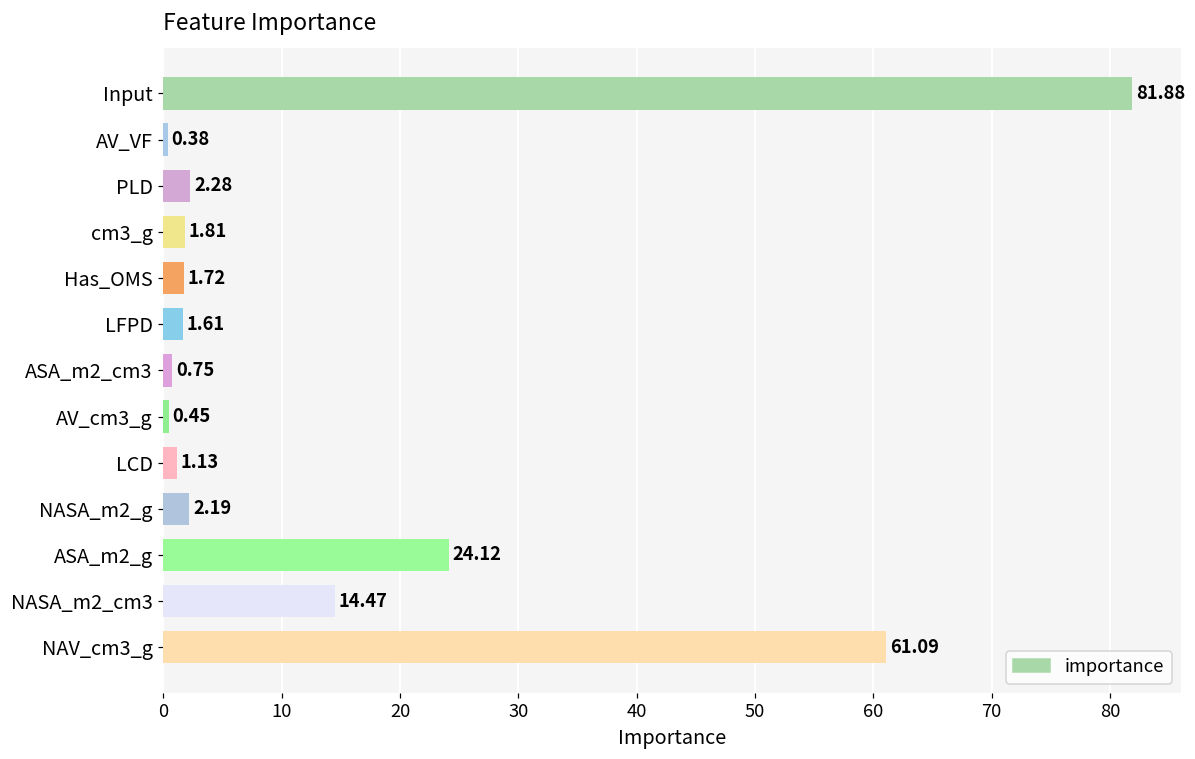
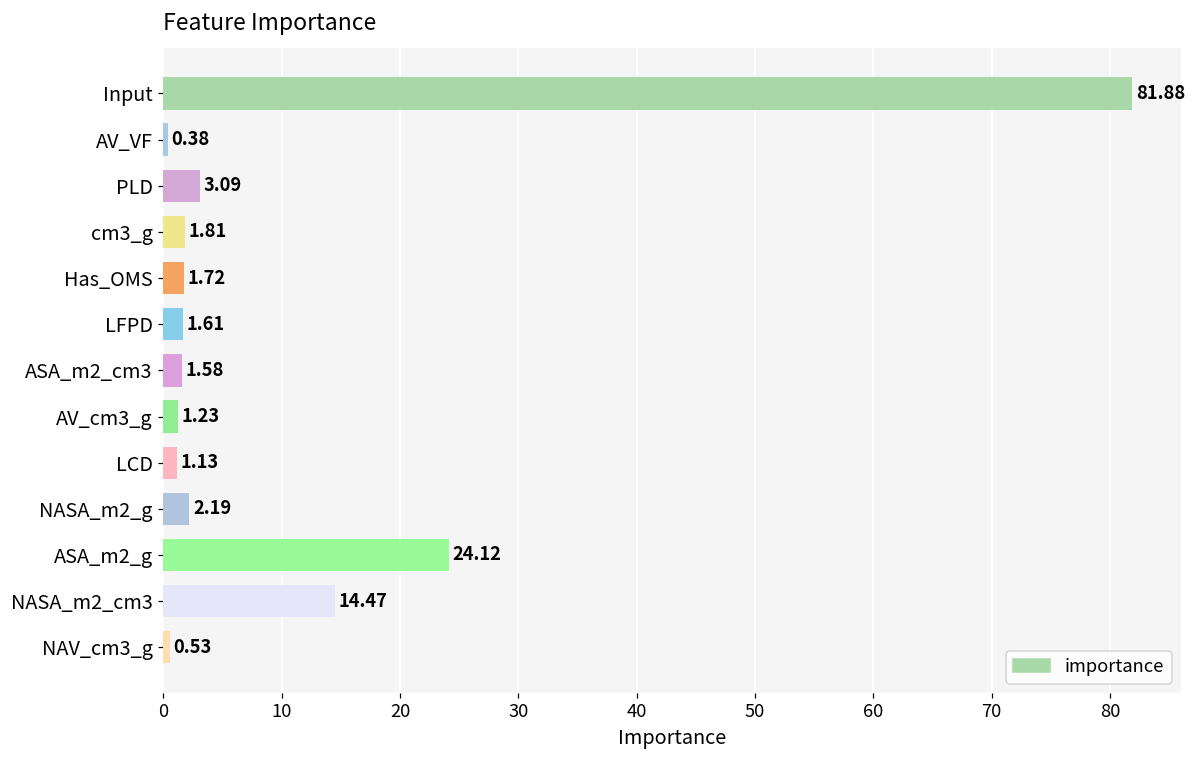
  {
    "Input": 81.88,
    "AV_VF": 0.38,
-   "PLD": 2.28,
+   "PLD": 3.09,
    "cm3_g": 1.81,
    "Has_OMS": 1.72,
    "LFPD": 1.61,
-   "ASA_m2_cm3": 0.75,
-   "AV_cm3_g": 0.45,
+   "ASA_m2_cm3": 1.58,
+   "AV_cm3_g": 1.23,
    "LCD": 1.13,
    "NASA_m2_g": 2.19,
    "ASA_m2_g": 24.12,
    "NASA_m2_cm3": 14.47,
-   "NAV_cm3_g": 61.09
+   "NAV_cm3_g": 0.53
  }
